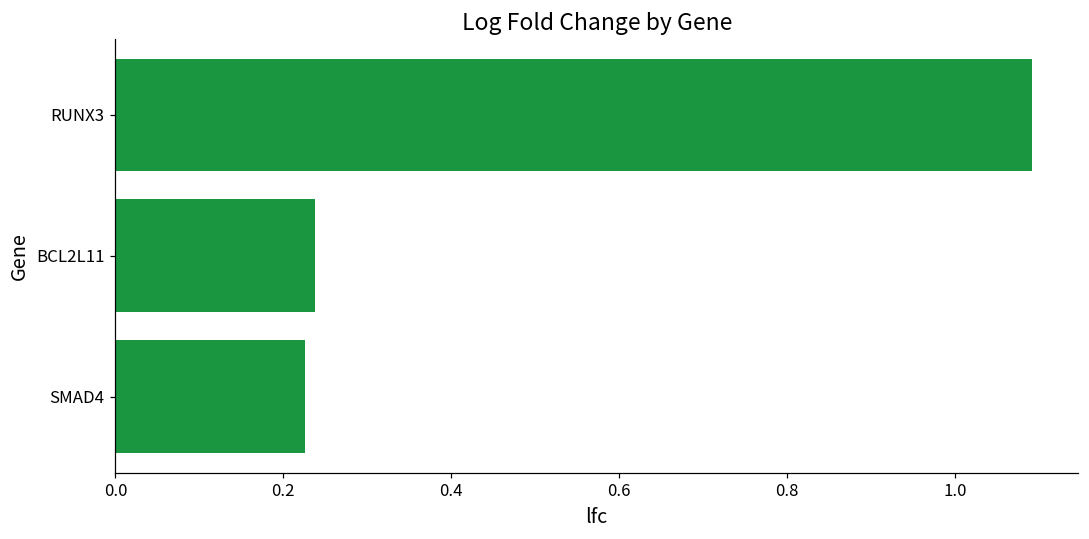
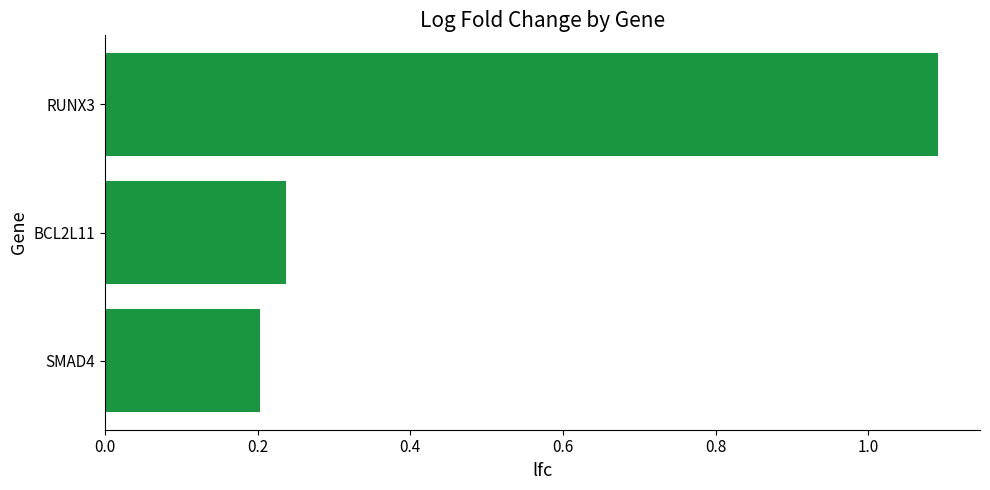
  {
    "RUNX3": 1.09,
    "BCL2L11": 0.24,
-   "SMAD4": 0.23
+   "SMAD4": 0.20
  }
